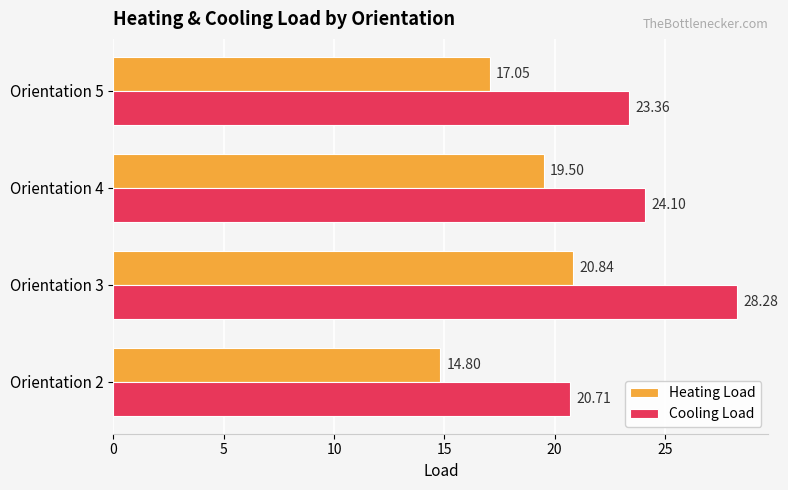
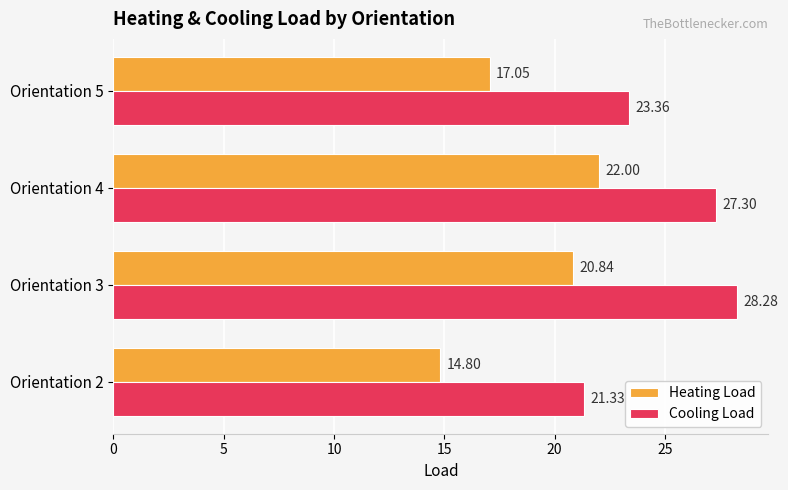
  {
    "Heating Load": {
      "Orientation 5": 17.05,
-     "Orientation 4": 19.50,
+     "Orientation 4": 22.00,
      "Orientation 3": 20.84,
      "Orientation 2": 14.80
    },
    "Cooling Load": {
      "Orientation 5": 23.36,
-     "Orientation 4": 24.10,
+     "Orientation 4": 27.30,
      "Orientation 3": 28.28,
-     "Orientation 2": 20.71
+     "Orientation 2": 21.33
    }
  }
